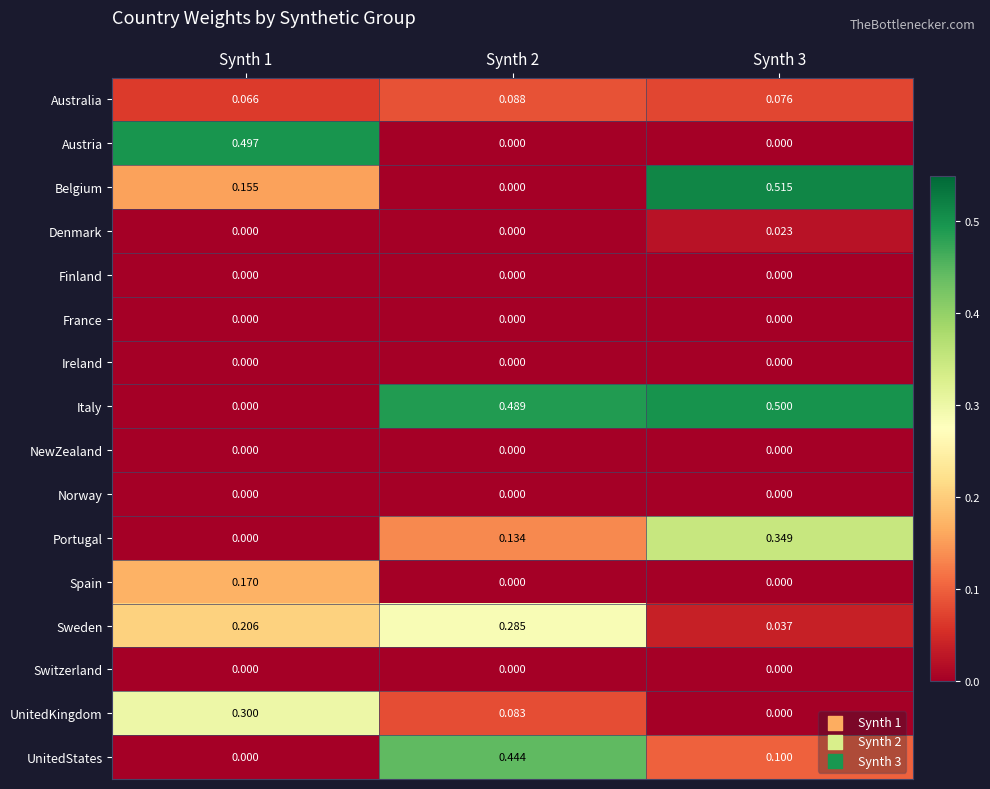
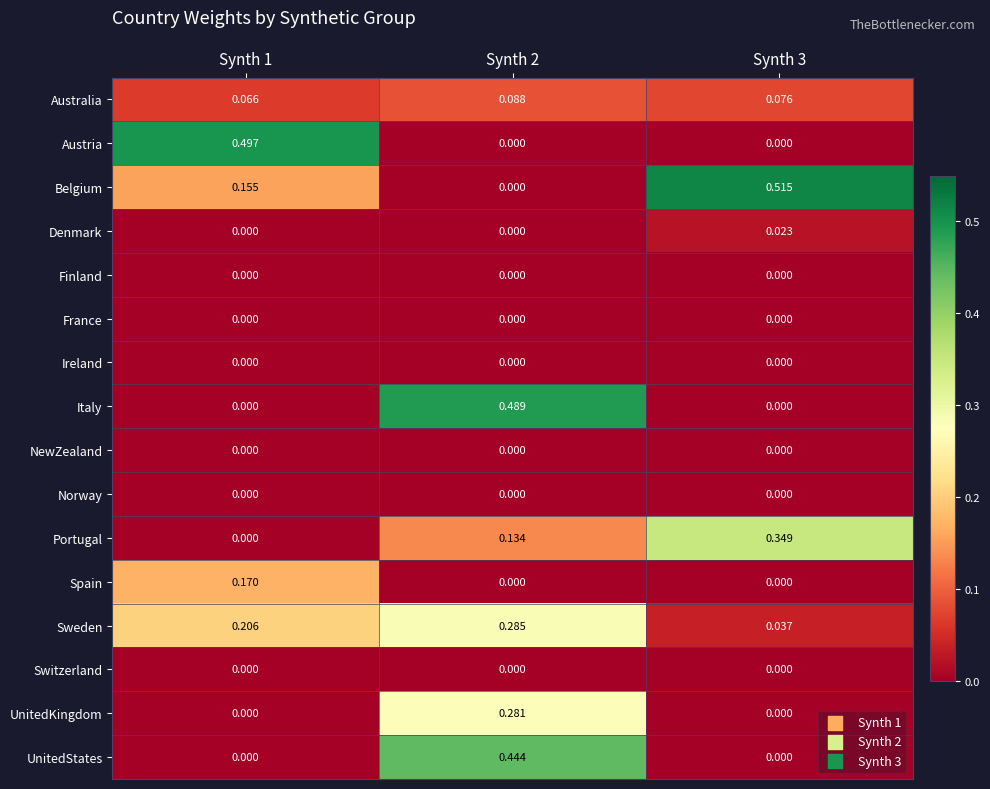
  {
    "Australia": {
      "Synth 1": 0.066,
      "Synth 2": 0.088,
      "Synth 3": 0.076
    },
    "Austria": {
      "Synth 1": 0.497,
      "Synth 2": 0.000,
      "Synth 3": 0.000
    },
    "Belgium": {
      "Synth 1": 0.155,
      "Synth 2": 0.000,
      "Synth 3": 0.515
    },
    "Denmark": {
      "Synth 1": 0.000,
      "Synth 2": 0.000,
      "Synth 3": 0.023
    },
    "Finland": {
      "Synth 1": 0.000,
      "Synth 2": 0.000,
      "Synth 3": 0.000
    },
    "France": {
      "Synth 1": 0.000,
      "Synth 2": 0.000,
      "Synth 3": 0.000
    },
    "Ireland": {
      "Synth 1": 0.000,
      "Synth 2": 0.000,
      "Synth 3": 0.000
    },
    "Italy": {
      "Synth 1": 0.000,
      "Synth 2": 0.489,
-     "Synth 3": 0.500
+     "Synth 3": 0.000
    },
    "NewZealand": {
      "Synth 1": 0.000,
      "Synth 2": 0.000,
      "Synth 3": 0.000
    },
    "Norway": {
      "Synth 1": 0.000,
      "Synth 2": 0.000,
      "Synth 3": 0.000
    },
    "Portugal": {
      "Synth 1": 0.000,
      "Synth 2": 0.134,
      "Synth 3": 0.349
    },
    "Spain": {
      "Synth 1": 0.170,
      "Synth 2": 0.000,
      "Synth 3": 0.000
    },
    "Sweden": {
      "Synth 1": 0.206,
      "Synth 2": 0.285,
      "Synth 3": 0.037
    },
    "Switzerland": {
      "Synth 1": 0.000,
      "Synth 2": 0.000,
      "Synth 3": 0.000
    },
    "UnitedKingdom": {
-     "Synth 1": 0.300,
-     "Synth 2": 0.083,
+     "Synth 1": 0.000,
+     "Synth 2": 0.281,
      "Synth 3": 0.000
    },
    "UnitedStates": {
      "Synth 1": 0.000,
      "Synth 2": 0.444,
-     "Synth 3": 0.100
+     "Synth 3": 0.000
    }
  }
